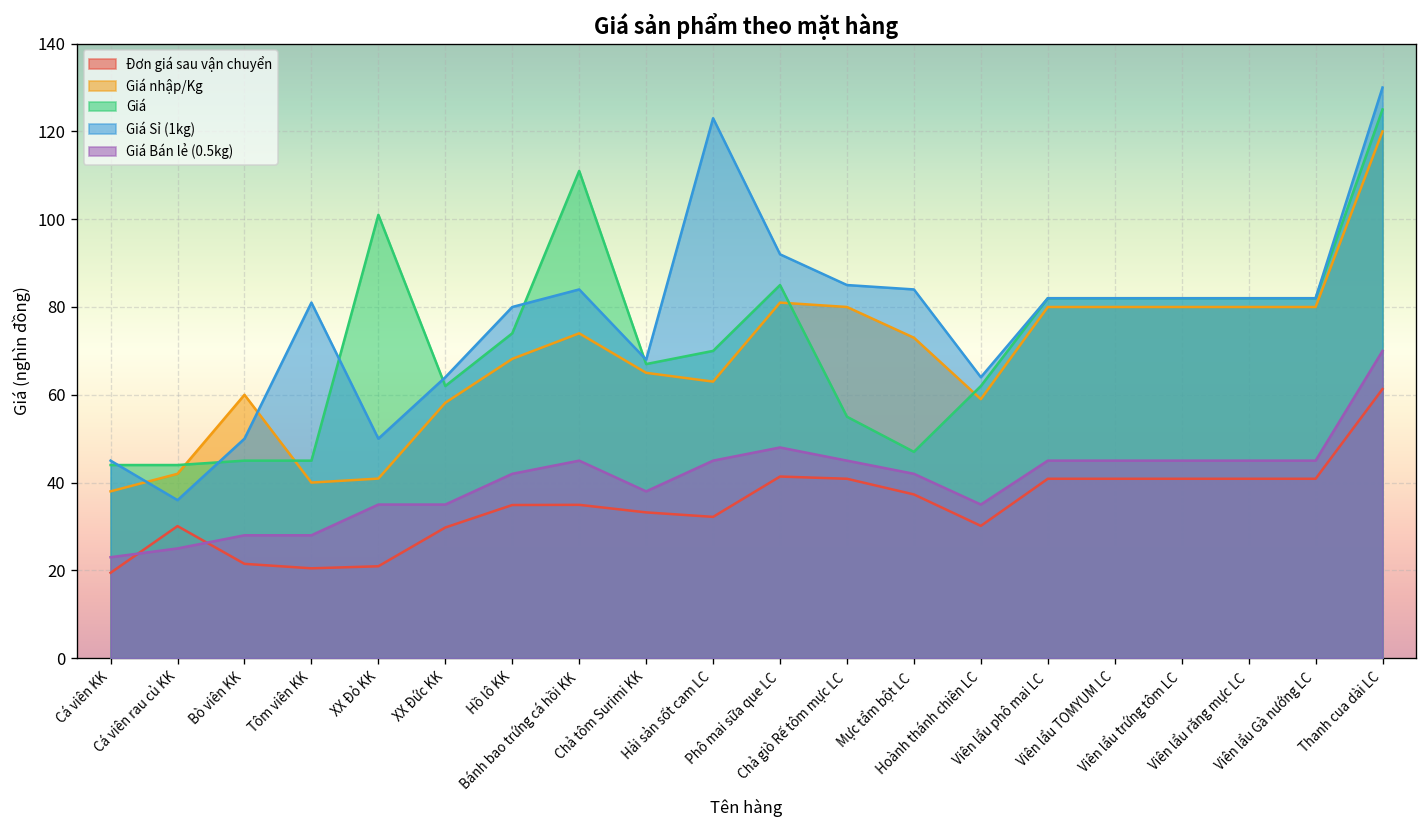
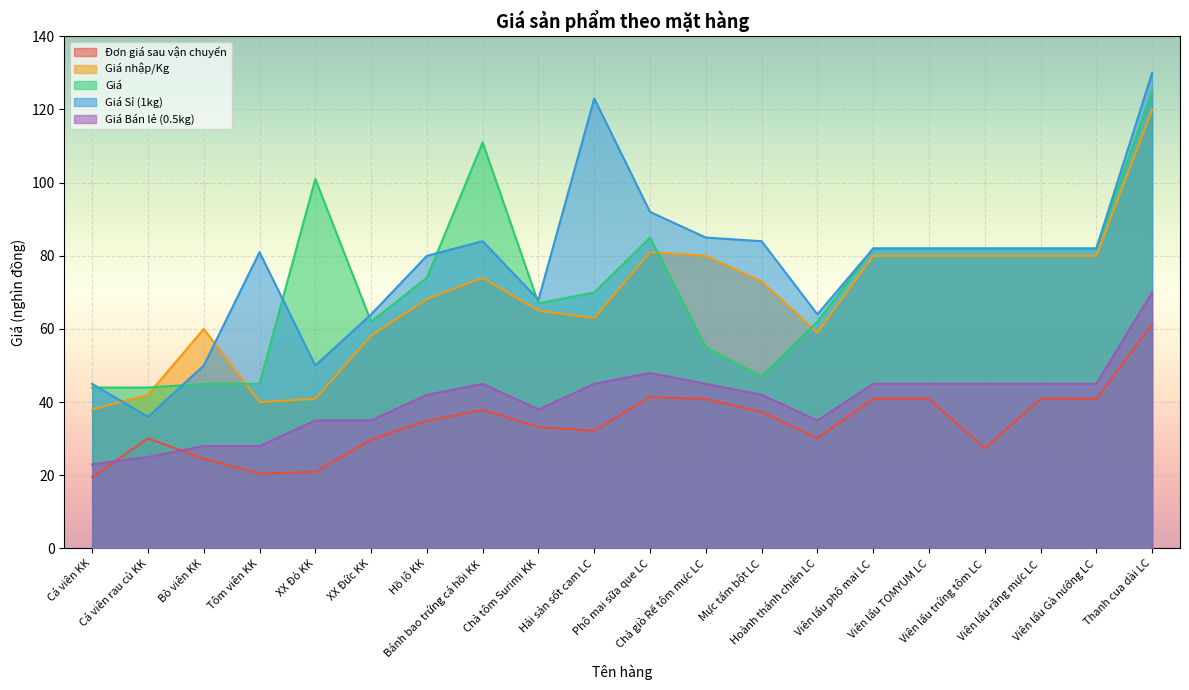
  {
    "Đơn giá sau vận chuyển": {
      "Cá viên KK": 19,
      "Cá viên rau củ KK": 30,
-     "Bò viên KK": 21,
+     "Bò viên KK": 25,
      "Tôm viên KK": 20,
      "XX Đỏ KK": 21,
      "XX Đức KK": 30,
      "Hồ lô KK": 35,
-     "Bánh bao trứng cá hồi KK": 35,
+     "Bánh bao trứng cá hồi KK": 38,
      "Chả tôm Surimi KK": 33,
      "Hải sản sốt cam LC": 32,
      "Phô mai sữa que LC": 41,
      "Chả giò Rế tôm mực LC": 41,
      "Mực tẩm bột LC": 37,
      "Hoành thánh chiên LC": 30,
      "Viên lẩu phô mai LC": 41,
      "Viên lẩu TOMYUM LC": 41,
-     "Viên lẩu trứng tôm LC": 41,
+     "Viên lẩu trứng tôm LC": 27,
      "Viên lẩu răng mực LC": 41,
      "Viên lẩu Gà nướng LC": 41,
      "Thanh cua dài LC": 61
    },
    "Giá nhập/Kg": {
      "Cá viên KK": 38,
      "Cá viên rau củ KK": 42,
      "Bò viên KK": 60,
      "Tôm viên KK": 40,
      "XX Đỏ KK": 41,
      "XX Đức KK": 58,
      "Hồ lô KK": 68,
      "Bánh bao trứng cá hồi KK": 74,
      "Chả tôm Surimi KK": 65,
      "Hải sản sốt cam LC": 63,
      "Phô mai sữa que LC": 81,
      "Chả giò Rế tôm mực LC": 80,
      "Mực tẩm bột LC": 73,
      "Hoành thánh chiên LC": 59,
      "Viên lẩu phô mai LC": 80,
      "Viên lẩu TOMYUM LC": 80,
      "Viên lẩu trứng tôm LC": 80,
      "Viên lẩu răng mực LC": 80,
      "Viên lẩu Gà nướng LC": 80,
      "Thanh cua dài LC": 120
    },
    "Giá": {
      "Cá viên KK": 44,
      "Cá viên rau củ KK": 44,
      "Bò viên KK": 45,
      "Tôm viên KK": 45,
      "XX Đỏ KK": 101,
      "XX Đức KK": 62,
      "Hồ lô KK": 74,
      "Bánh bao trứng cá hồi KK": 111,
      "Chả tôm Surimi KK": 67,
      "Hải sản sốt cam LC": 70,
      "Phô mai sữa que LC": 85,
      "Chả giò Rế tôm mực LC": 55,
      "Mực tẩm bột LC": 47,
      "Hoành thánh chiên LC": 62,
      "Thanh cua dài LC": 125
    },
    "Giá Sỉ (1kg)": {
      "Cá viên KK": 45,
      "Cá viên rau củ KK": 36,
      "Bò viên KK": 50,
      "Tôm viên KK": 81,
      "XX Đỏ KK": 50,
      "XX Đức KK": 64,
      "Hồ lô KK": 80,
      "Bánh bao trứng cá hồi KK": 84,
      "Chả tôm Surimi KK": 68,
      "Hải sản sốt cam LC": 123,
      "Phô mai sữa que LC": 92,
      "Chả giò Rế tôm mực LC": 85,
      "Mực tẩm bột LC": 84,
      "Hoành thánh chiên LC": 64,
      "Thanh cua dài LC": 130
    },
    "Giá Bán lẻ (0.5kg)": {
      "Cá viên KK": 23,
      "Cá viên rau củ KK": 25,
      "Bò viên KK": 28,
      "Tôm viên KK": 28,
      "XX Đỏ KK": 35,
      "XX Đức KK": 35,
      "Hồ lô KK": 42,
      "Bánh bao trứng cá hồi KK": 45,
      "Chả tôm Surimi KK": 38,
      "Hải sản sốt cam LC": 45,
      "Phô mai sữa que LC": 48,
      "Chả giò Rế tôm mực LC": 45,
      "Mực tẩm bột LC": 42,
      "Hoành thánh chiên LC": 35,
      "Viên lẩu phô mai LC": 45,
      "Viên lẩu TOMYUM LC": 45,
      "Viên lẩu trứng tôm LC": 45,
      "Viên lẩu răng mực LC": 45,
      "Viên lẩu Gà nướng LC": 45,
      "Thanh cua dài LC": 70
    }
  }
